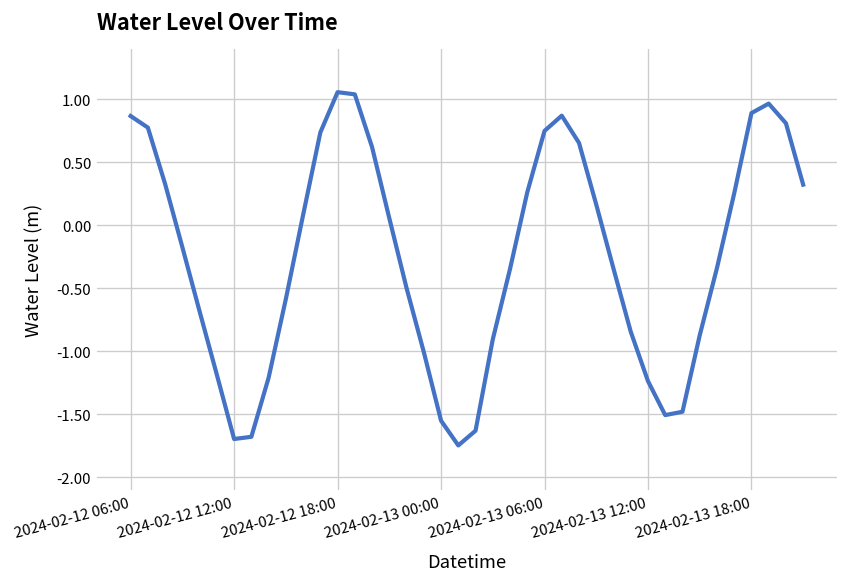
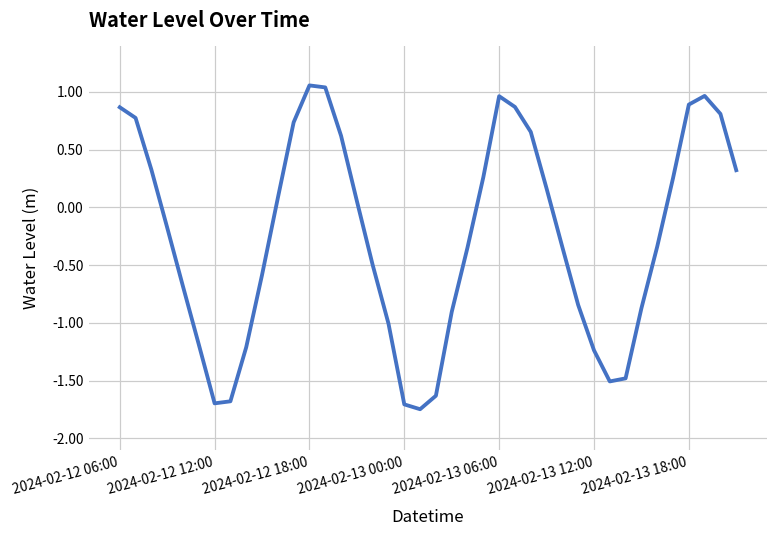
  {
    "2024-02-12 06:00": 0.87,
    "2024-02-12 12:00": -1.70,
    "2024-02-12 18:00": 1.06,
-   "2024-02-13 00:00": -1.55,
-   "2024-02-13 06:00": 0.75,
+   "2024-02-13 00:00": -1.71,
+   "2024-02-13 06:00": 0.96,
    "2024-02-13 12:00": -1.24,
    "2024-02-13 18:00": 0.89
  }
